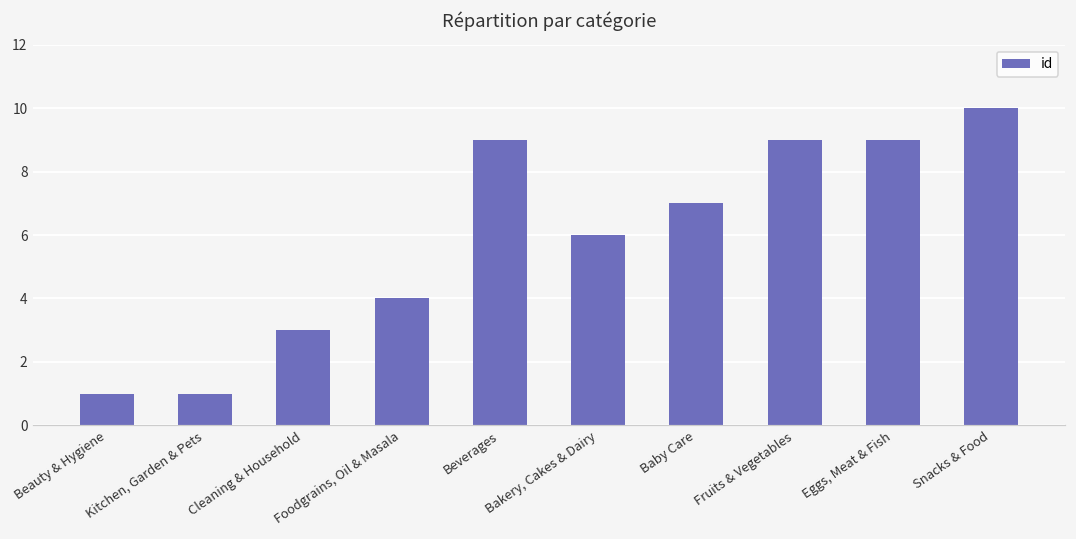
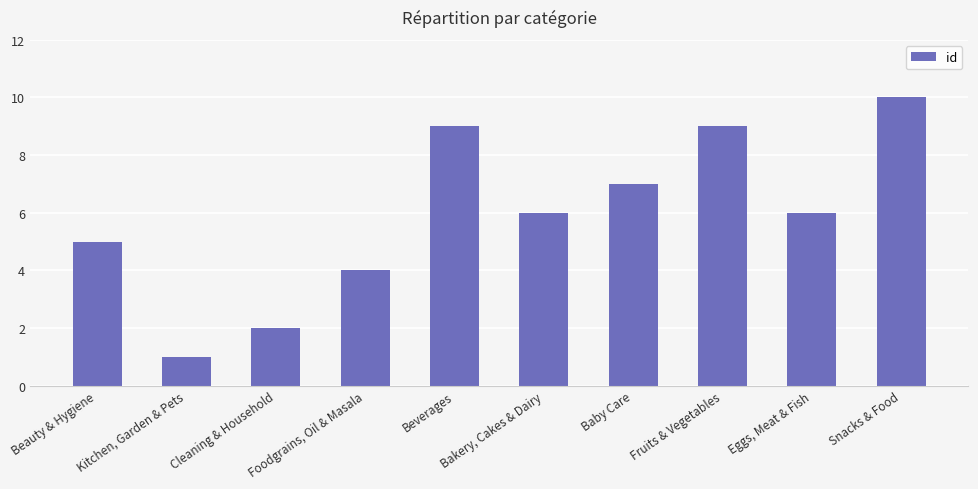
  {
-   "Beauty & Hygiene": 1,
+   "Beauty & Hygiene": 5,
    "Kitchen, Garden & Pets": 1,
-   "Cleaning & Household": 3,
+   "Cleaning & Household": 2,
    "Foodgrains, Oil & Masala": 4,
    "Beverages": 9,
    "Bakery, Cakes & Dairy": 6,
    "Baby Care": 7,
    "Fruits & Vegetables": 9,
-   "Eggs, Meat & Fish": 9,
+   "Eggs, Meat & Fish": 6,
    "Snacks & Food": 10
  }
